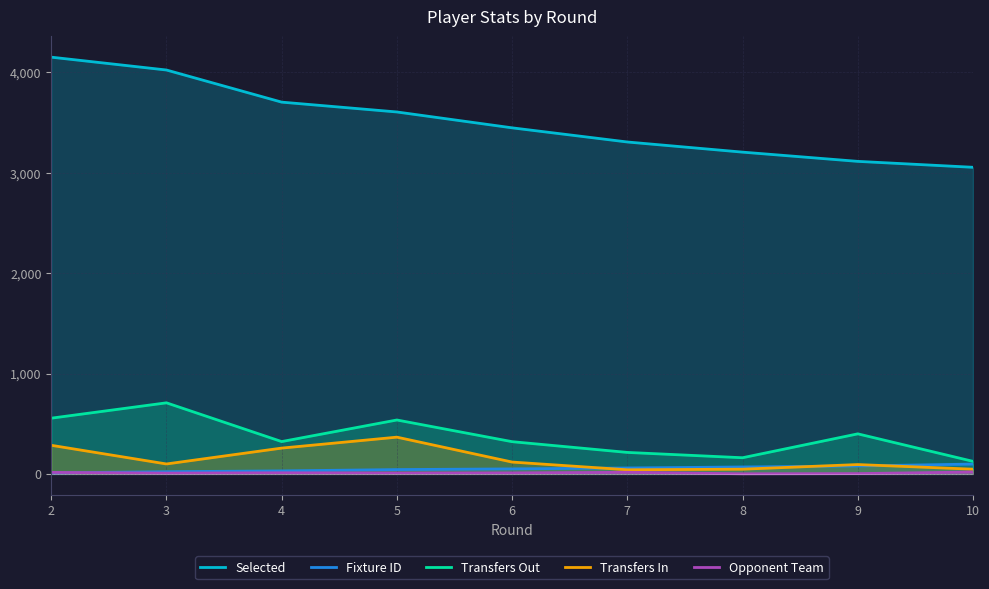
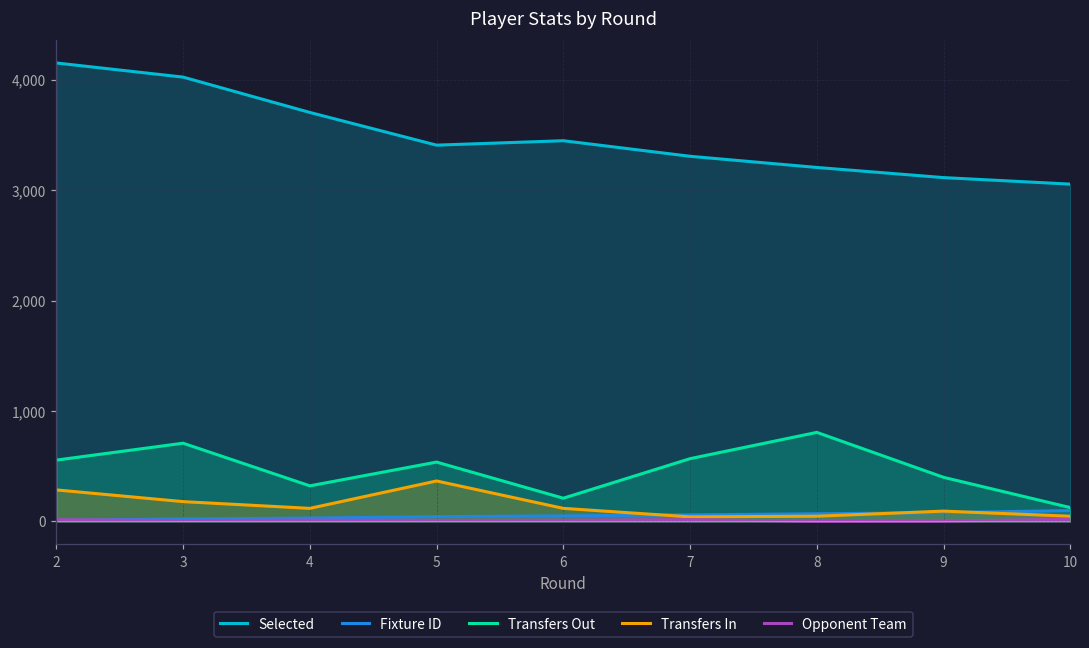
  {
    "Selected": {
      "2": "4,150",
      "3": "4,020",
      "4": "3,700",
-     "5": "3,610",
+     "5": "3,410",
      "6": "3,450",
      "7": "3,310",
      "8": "3,210",
      "9": "3,110",
      "10": "3,050"
    },
    "Fixture ID": {
      "5": "40",
      "6": "50",
      "10": "100"
    },
    "Transfers Out": {
      "2": "560",
      "3": "710",
      "4": "320",
      "5": "540",
-     "6": "320",
-     "7": "210",
-     "8": "160",
+     "6": "210",
+     "7": "570",
+     "8": "810",
      "9": "400",
      "10": "130"
    },
    "Transfers In": {
      "2": "290",
-     "3": "100",
-     "4": "260",
+     "3": "180",
+     "4": "120",
      "5": "370",
      "6": "120",
      "10": "50"
    },
    "Opponent Team": {
      "5": "10",
      "6": "10",
      "8": "0",
      "9": "0",
      "10": "20"
    }
  }
